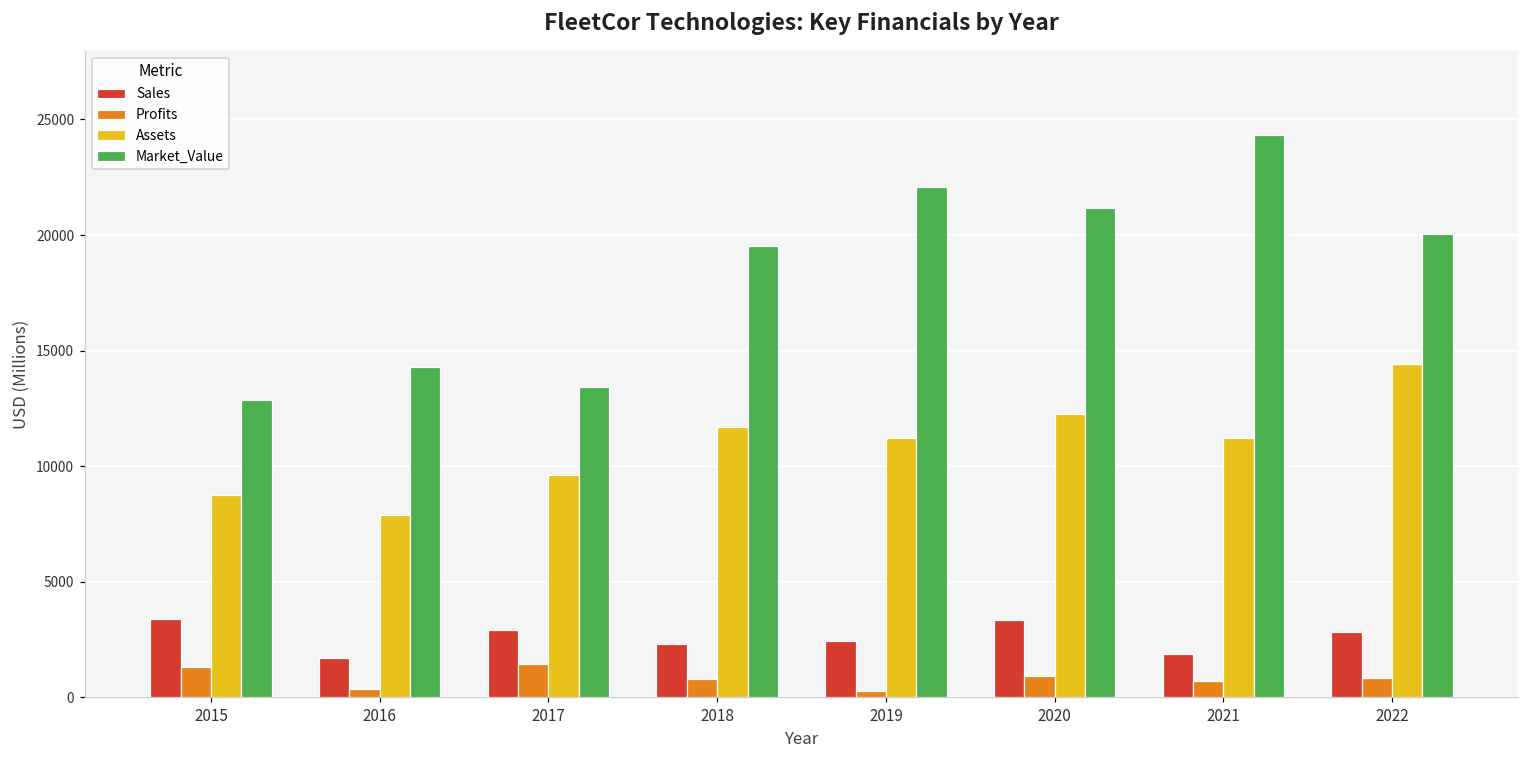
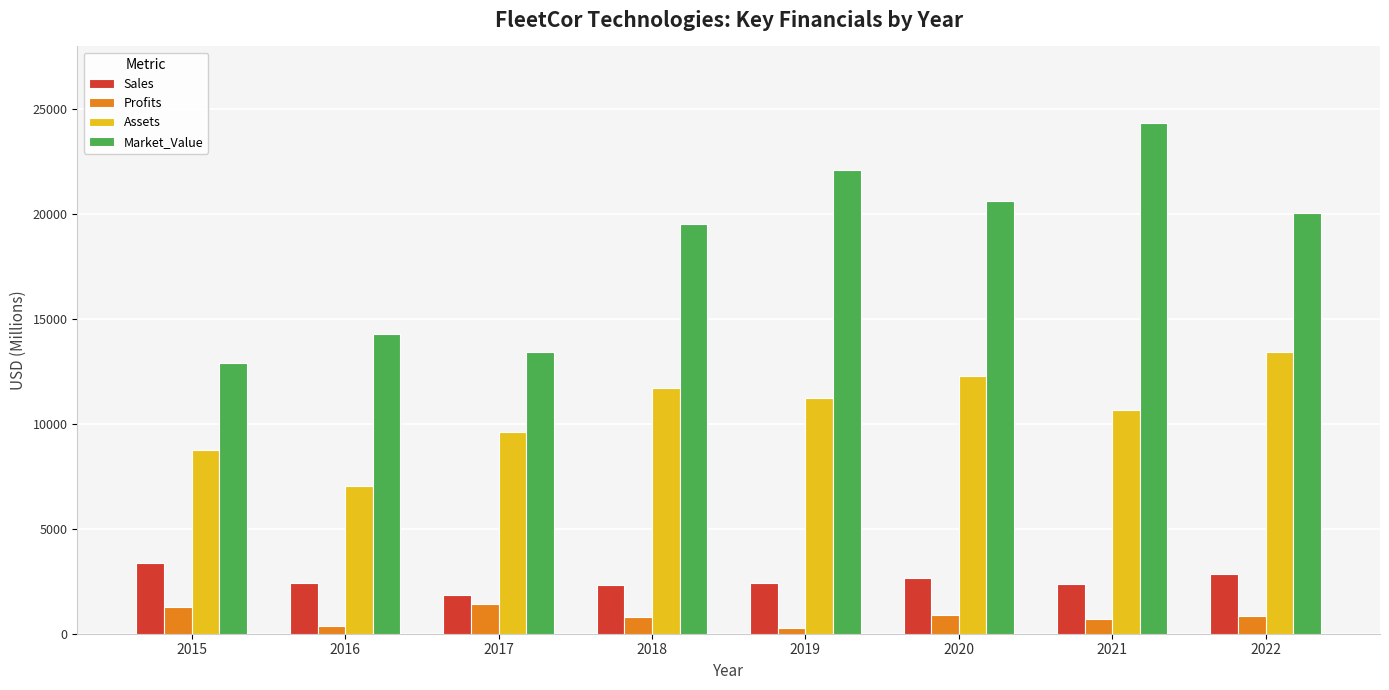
  {
    "Sales": {
      "2015": 3400,
-     "2016": 1700,
-     "2017": 2900,
+     "2016": 2400,
+     "2017": 1800,
      "2018": 2300,
      "2019": 2400,
-     "2020": 3400,
-     "2021": 1900,
+     "2020": 2600,
+     "2021": 2400,
      "2022": 2800
    },
    "Profits": {
      "2015": 1300,
      "2016": 400,
      "2017": 1400,
      "2018": 800,
      "2019": 300,
      "2020": 900,
      "2021": 700,
      "2022": 800
    },
    "Assets": {
      "2015": 8700,
-     "2016": 7900,
+     "2016": 7000,
      "2017": 9600,
      "2018": 11700,
      "2019": 11200,
      "2020": 12200,
-     "2021": 11200,
-     "2022": 14400
+     "2021": 10600,
+     "2022": 13400
    },
    "Market_Value": {
      "2015": 12900,
      "2016": 14300,
      "2017": 13400,
      "2018": 19500,
      "2019": 22100,
-     "2020": 21200,
+     "2020": 20600,
      "2021": 24300,
      "2022": 20000
    }
  }
